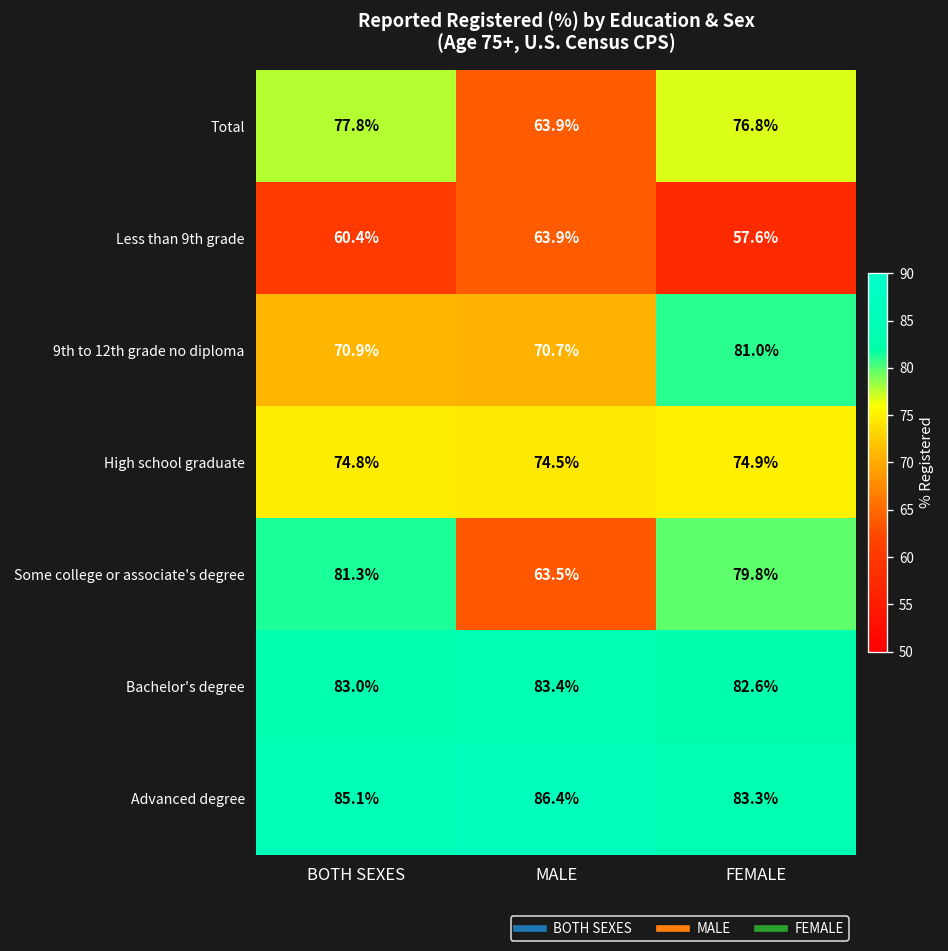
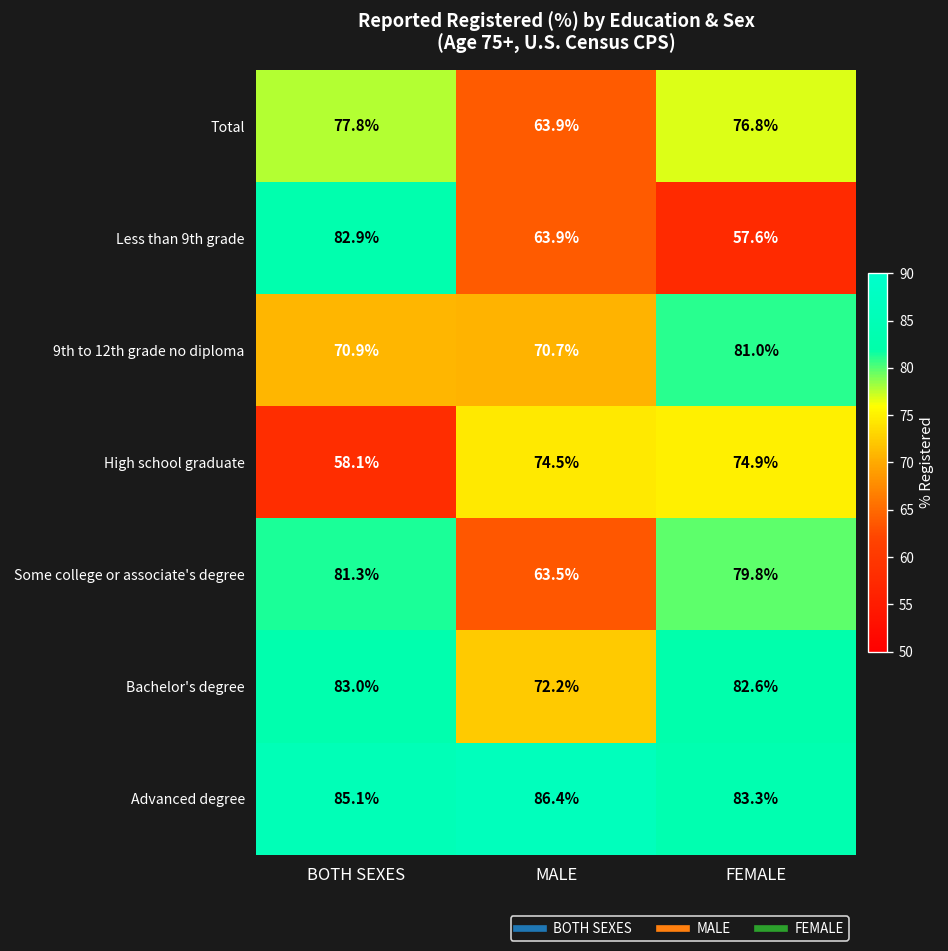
  {
    "Total": {
      "BOTH SEXES": "77.8%",
      "MALE": "63.9%",
      "FEMALE": "76.8%"
    },
    "Less than 9th grade": {
-     "BOTH SEXES": "60.4%",
+     "BOTH SEXES": "82.9%",
      "MALE": "63.9%",
      "FEMALE": "57.6%"
    },
    "9th to 12th grade no diploma": {
      "BOTH SEXES": "70.9%",
      "MALE": "70.7%",
      "FEMALE": "81.0%"
    },
    "High school graduate": {
-     "BOTH SEXES": "74.8%",
+     "BOTH SEXES": "58.1%",
      "MALE": "74.5%",
      "FEMALE": "74.9%"
    },
    "Some college or associate's degree": {
      "BOTH SEXES": "81.3%",
      "MALE": "63.5%",
      "FEMALE": "79.8%"
    },
    "Bachelor's degree": {
      "BOTH SEXES": "83.0%",
-     "MALE": "83.4%",
+     "MALE": "72.2%",
      "FEMALE": "82.6%"
    },
    "Advanced degree": {
      "BOTH SEXES": "85.1%",
      "MALE": "86.4%",
      "FEMALE": "83.3%"
    }
  }
